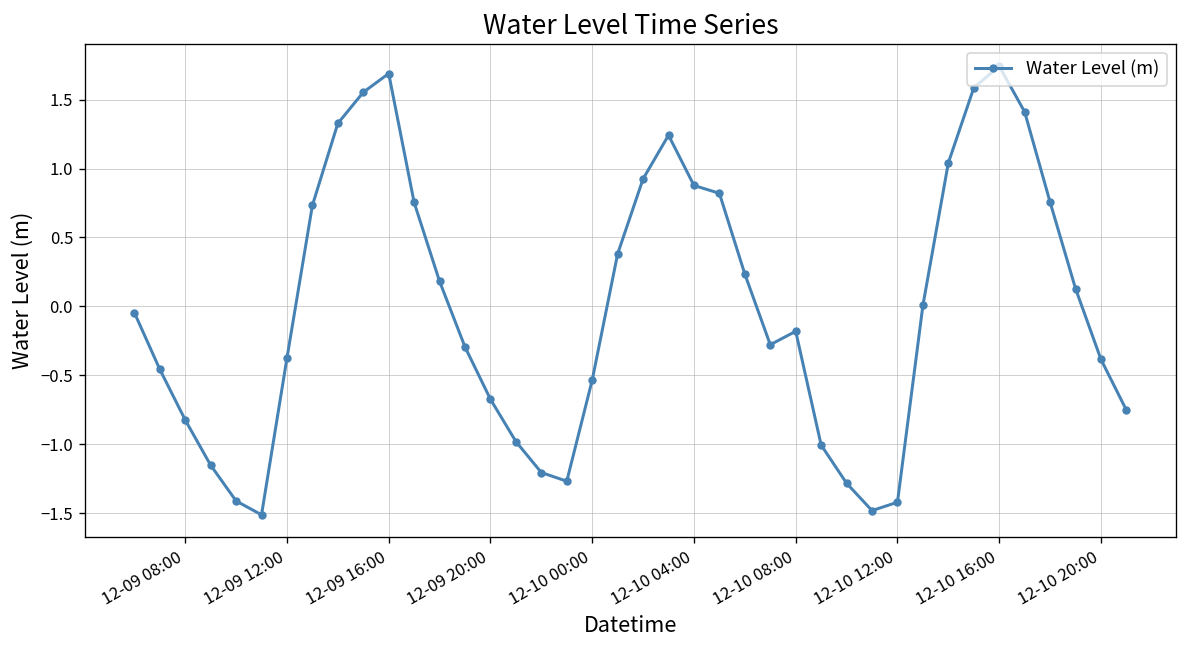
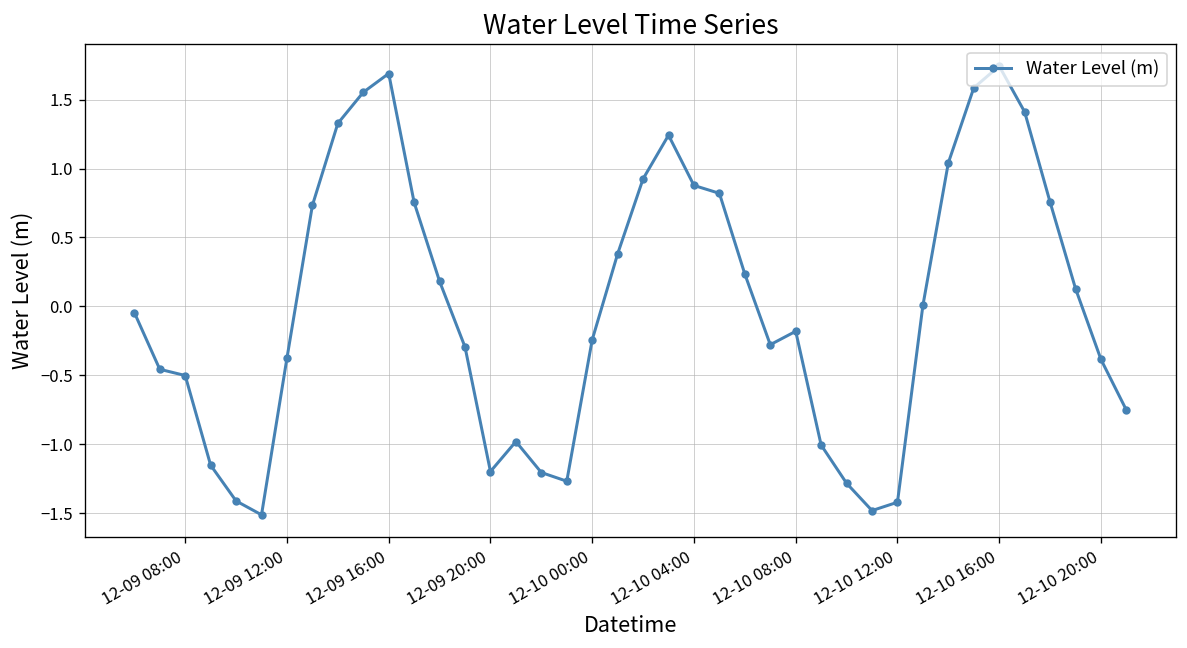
  {
-   "12-09 08:00": -0.82,
+   "12-09 08:00": -0.50,
    "12-09 12:00": -0.38,
    "12-09 16:00": 1.69,
-   "12-09 20:00": -0.67,
-   "12-10 00:00": -0.53,
+   "12-09 20:00": -1.20,
+   "12-10 00:00": -0.24,
    "12-10 04:00": 0.88,
    "12-10 08:00": -0.18,
    "12-10 12:00": -1.42,
    "12-10 20:00": -0.38
  }
